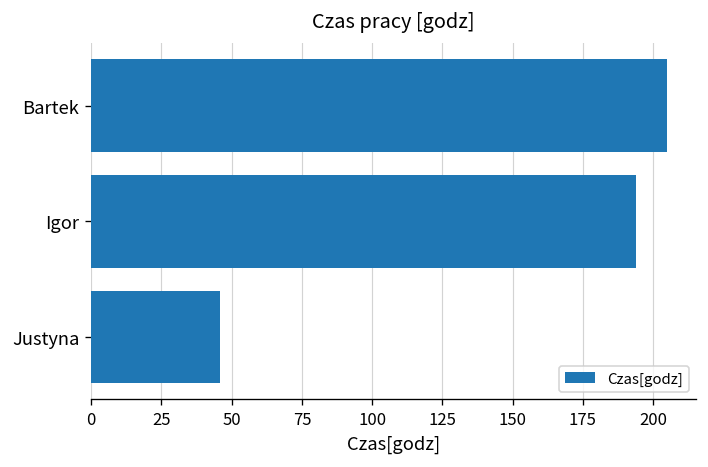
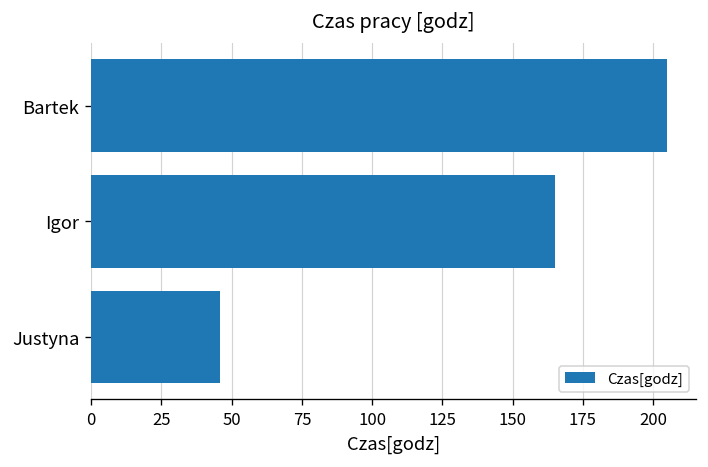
  {
    "Bartek": 205,
-   "Igor": 194,
+   "Igor": 165,
    "Justyna": 46
  }
